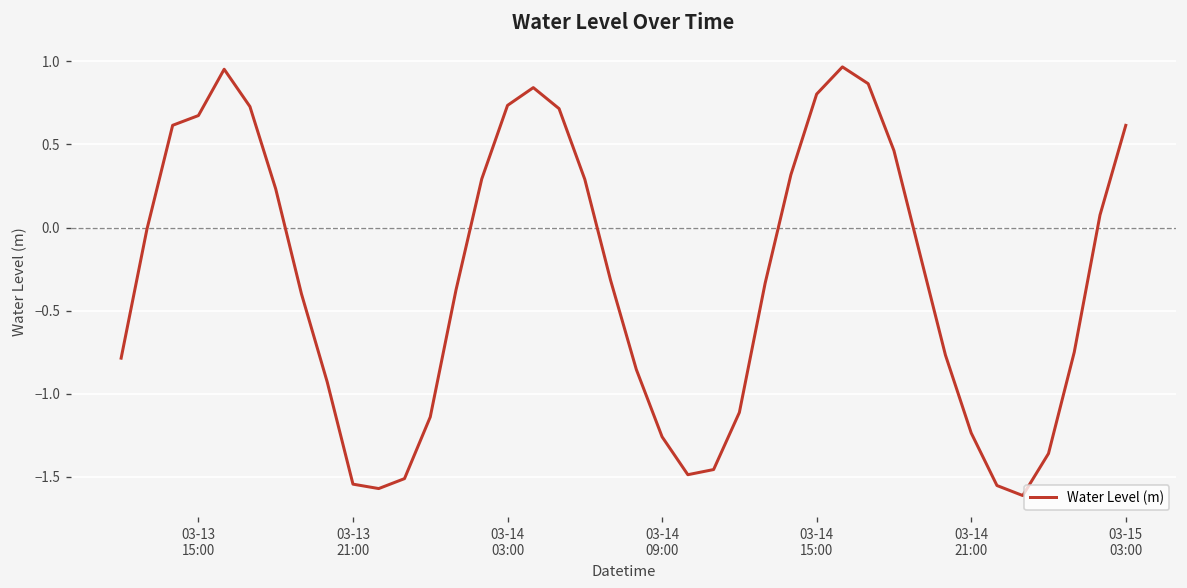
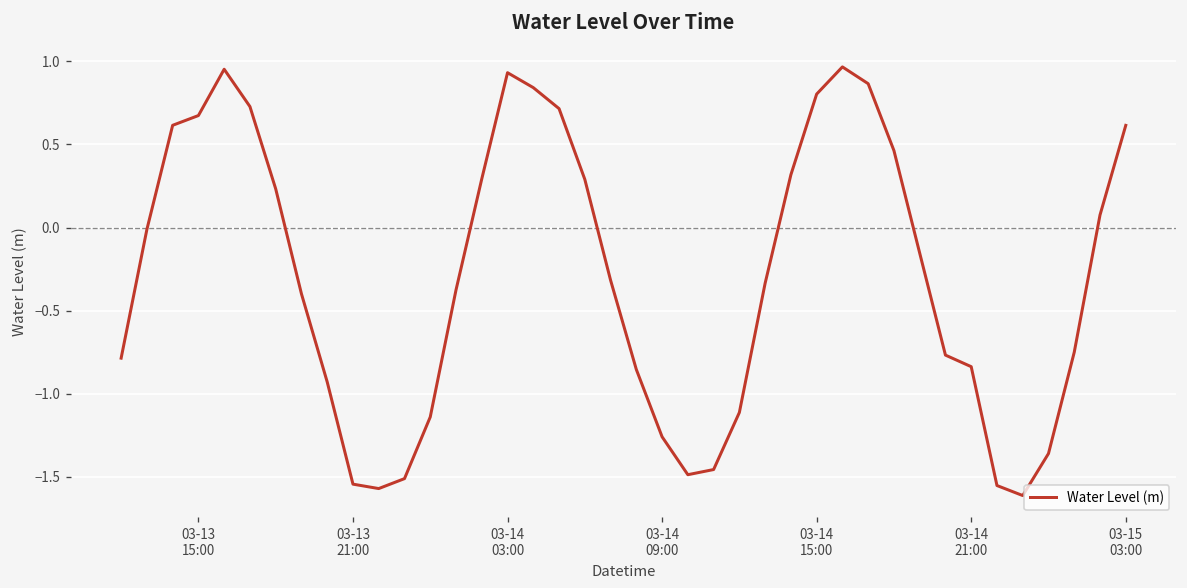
  {
    "03-13 15:00": 0.67,
    "03-13 21:00": -1.54,
-   "03-14 03:00": 0.73,
+   "03-14 03:00": 0.93,
    "03-14 09:00": -1.26,
    "03-14 15:00": 0.80,
-   "03-14 21:00": -1.24,
+   "03-14 21:00": -0.84,
    "03-15 03:00": 0.61
  }
